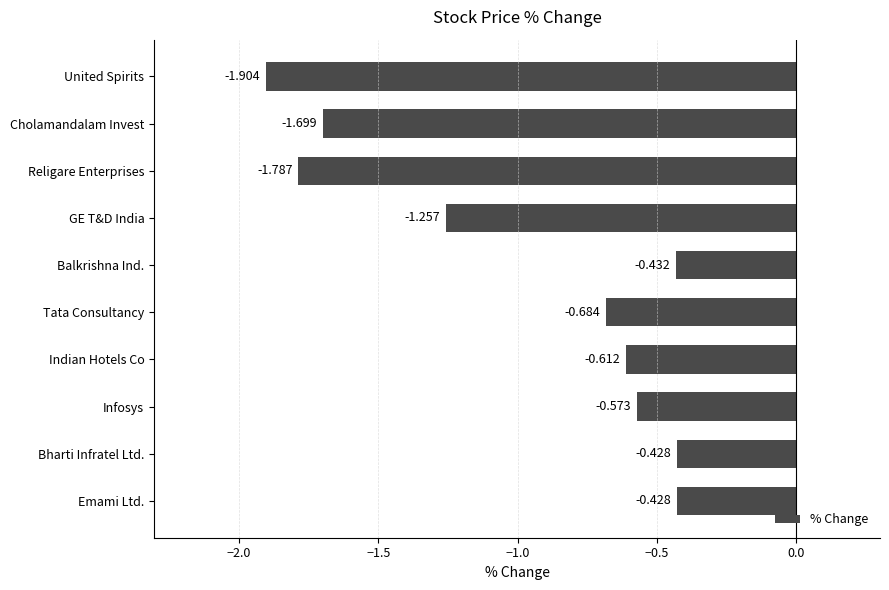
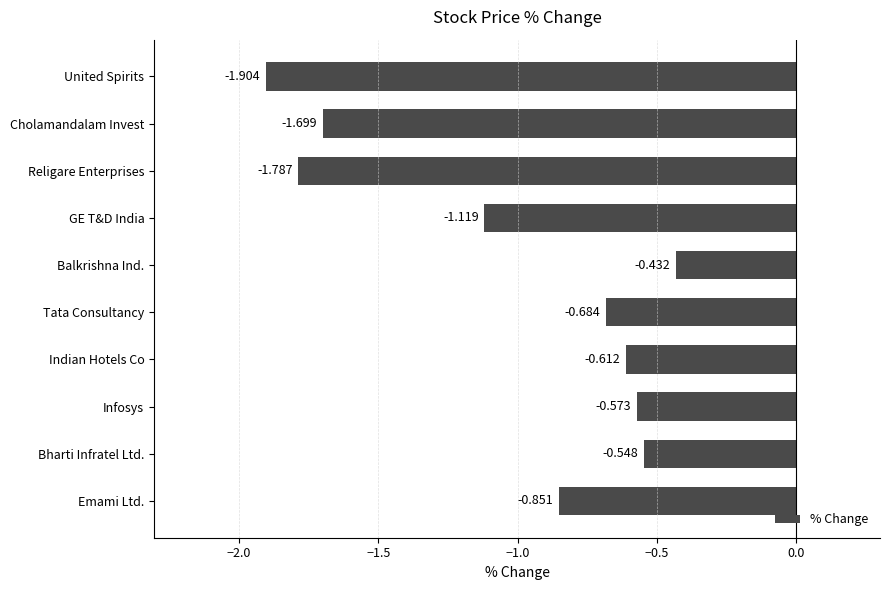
  {
    "United Spirits": -1.904,
    "Cholamandalam Invest": -1.699,
    "Religare Enterprises": -1.787,
-   "GE T&D India": -1.257,
+   "GE T&D India": -1.119,
    "Balkrishna Ind.": -0.432,
    "Tata Consultancy": -0.684,
    "Indian Hotels Co": -0.612,
    "Infosys": -0.573,
-   "Bharti Infratel Ltd.": -0.428,
-   "Emami Ltd.": -0.428
+   "Bharti Infratel Ltd.": -0.548,
+   "Emami Ltd.": -0.851
  }
